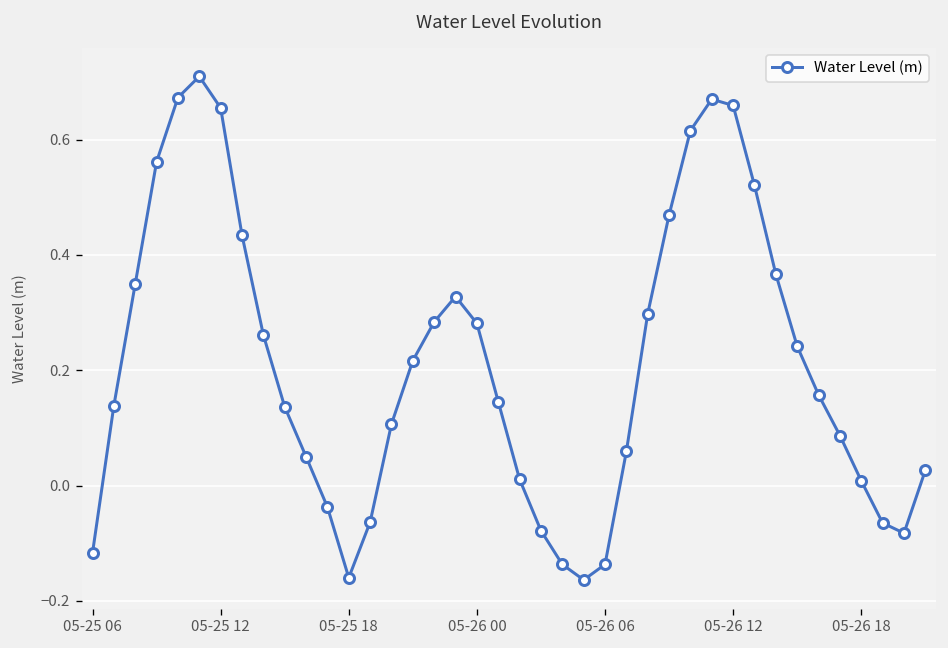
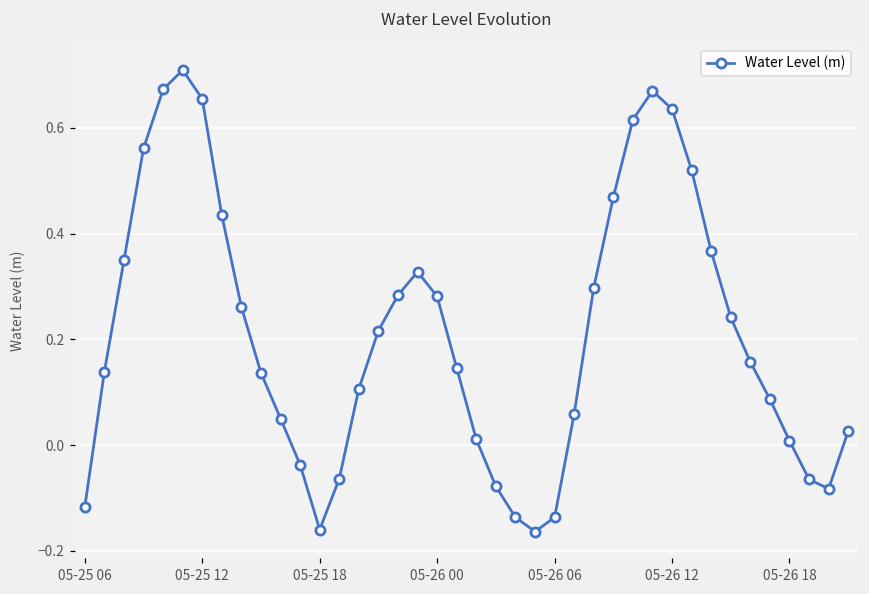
  {
    "05-25 06": -0.12,
    "05-25 12": 0.65,
    "05-25 18": -0.16,
    "05-26 00": 0.28,
    "05-26 06": -0.14,
-   "05-26 12": 0.66,
+   "05-26 12": 0.64,
    "05-26 18": 0.01
  }
